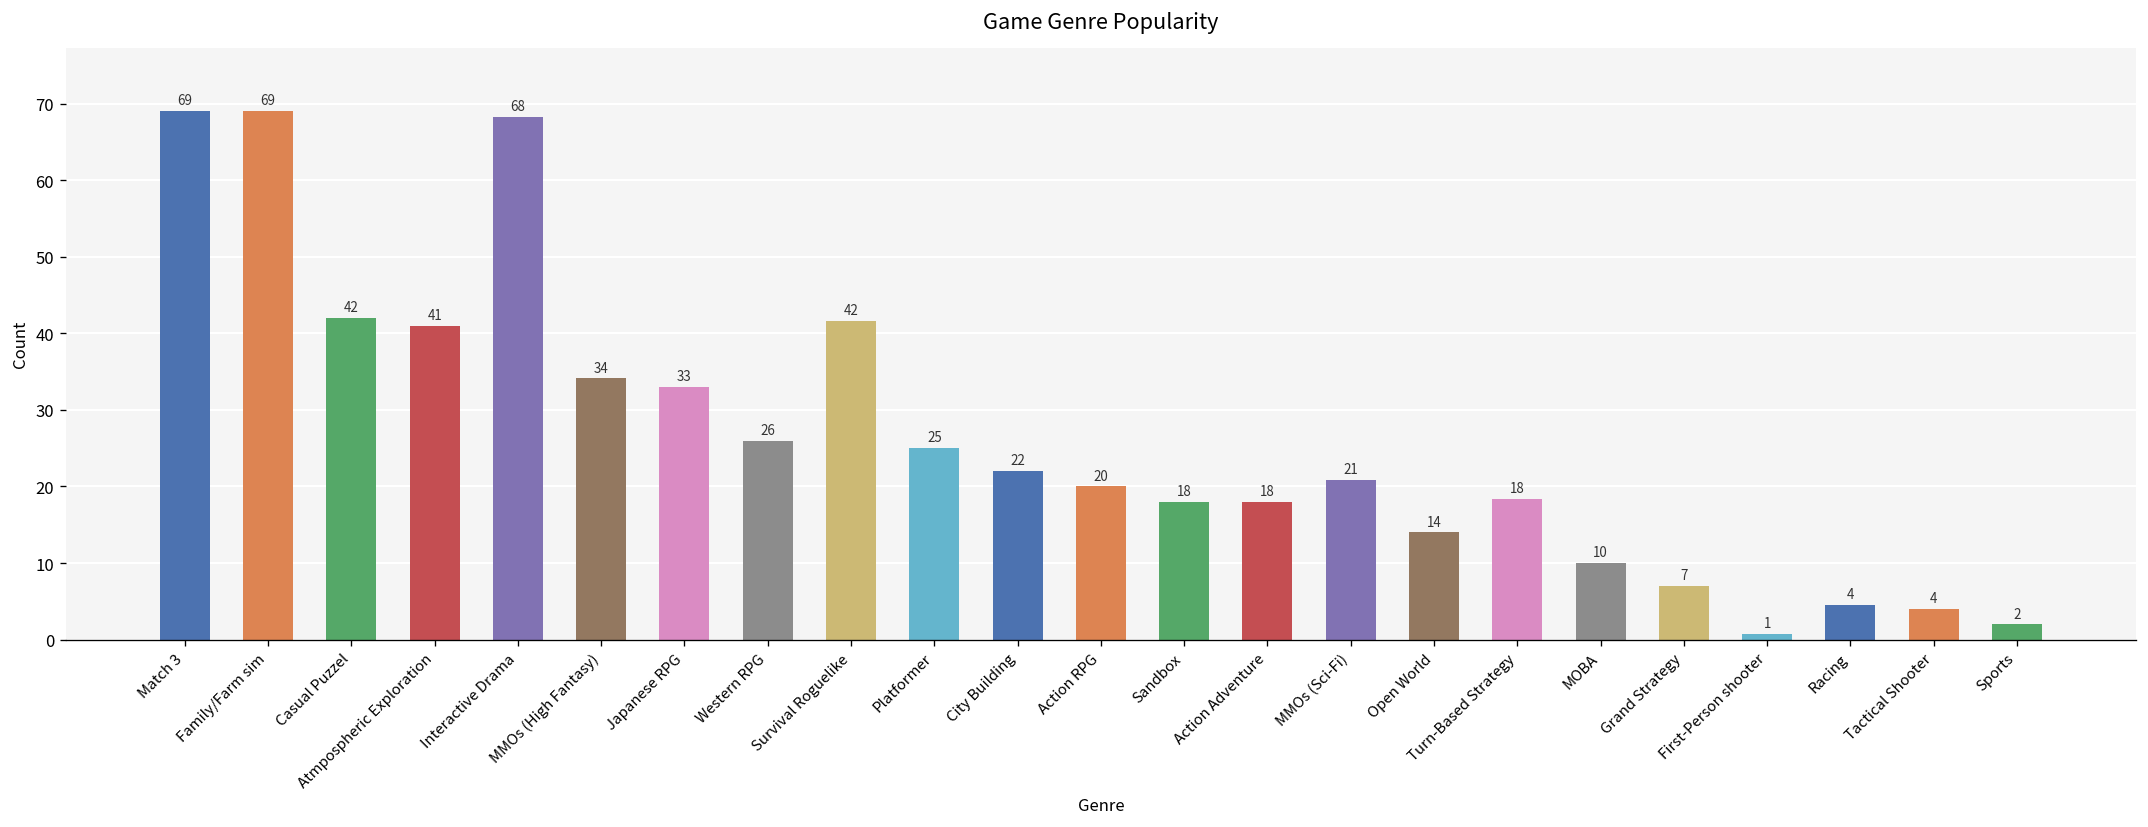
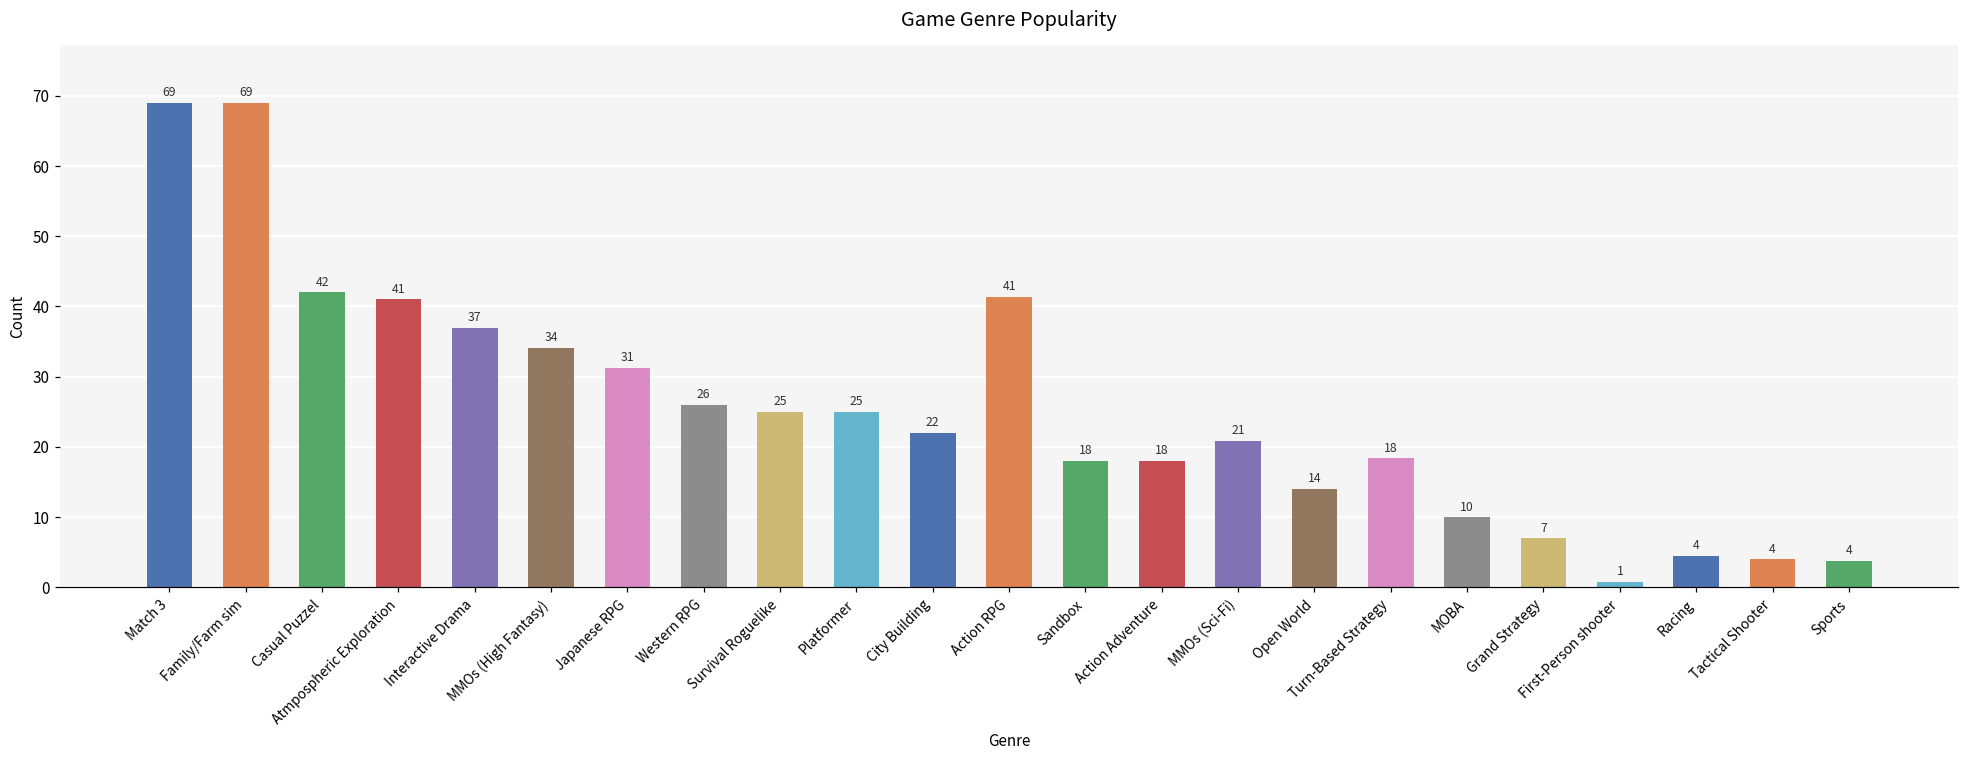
  {
    "Match 3": 69,
    "Family/Farm sim": 69,
    "Casual Puzzel": 42,
    "Atmpospheric Exploration": 41,
-   "Interactive Drama": 68,
+   "Interactive Drama": 37,
    "MMOs (High Fantasy)": 34,
-   "Japanese RPG": 33,
+   "Japanese RPG": 31,
    "Western RPG": 26,
-   "Survival Roguelike": 42,
+   "Survival Roguelike": 25,
    "Platformer": 25,
    "City Building": 22,
-   "Action RPG": 20,
+   "Action RPG": 41,
    "Sandbox": 18,
    "Action Adventure": 18,
    "MMOs (Sci-Fi)": 21,
    "Open World": 14,
    "Turn-Based Strategy": 18,
    "MOBA": 10,
    "Grand Strategy": 7,
    "First-Person shooter": 1,
    "Racing": 4,
    "Tactical Shooter": 4,
-   "Sports": 2
+   "Sports": 4
  }
